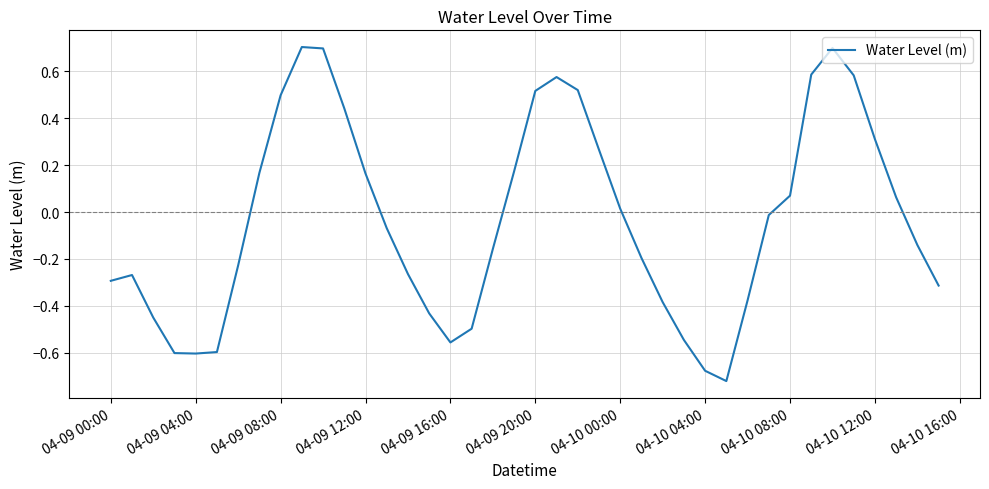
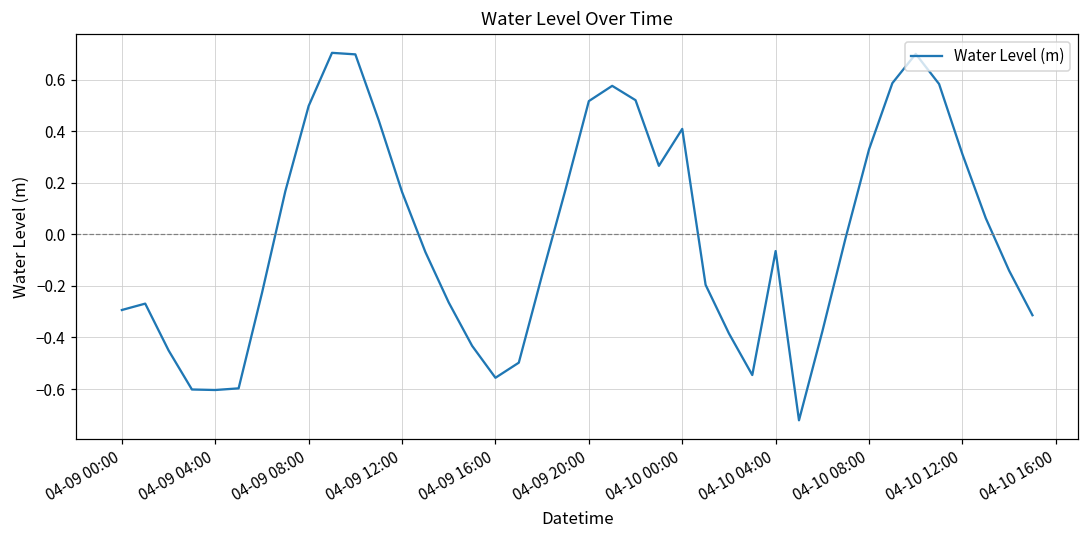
  {
    "04-09 00:00": -0.29,
    "04-09 04:00": -0.60,
    "04-09 08:00": 0.50,
    "04-09 12:00": 0.16,
    "04-09 16:00": -0.56,
    "04-09 20:00": 0.52,
-   "04-10 00:00": 0.01,
-   "04-10 04:00": -0.68,
-   "04-10 08:00": 0.07,
+   "04-10 00:00": 0.41,
+   "04-10 04:00": -0.06,
+   "04-10 08:00": 0.33,
    "04-10 12:00": 0.31
  }
